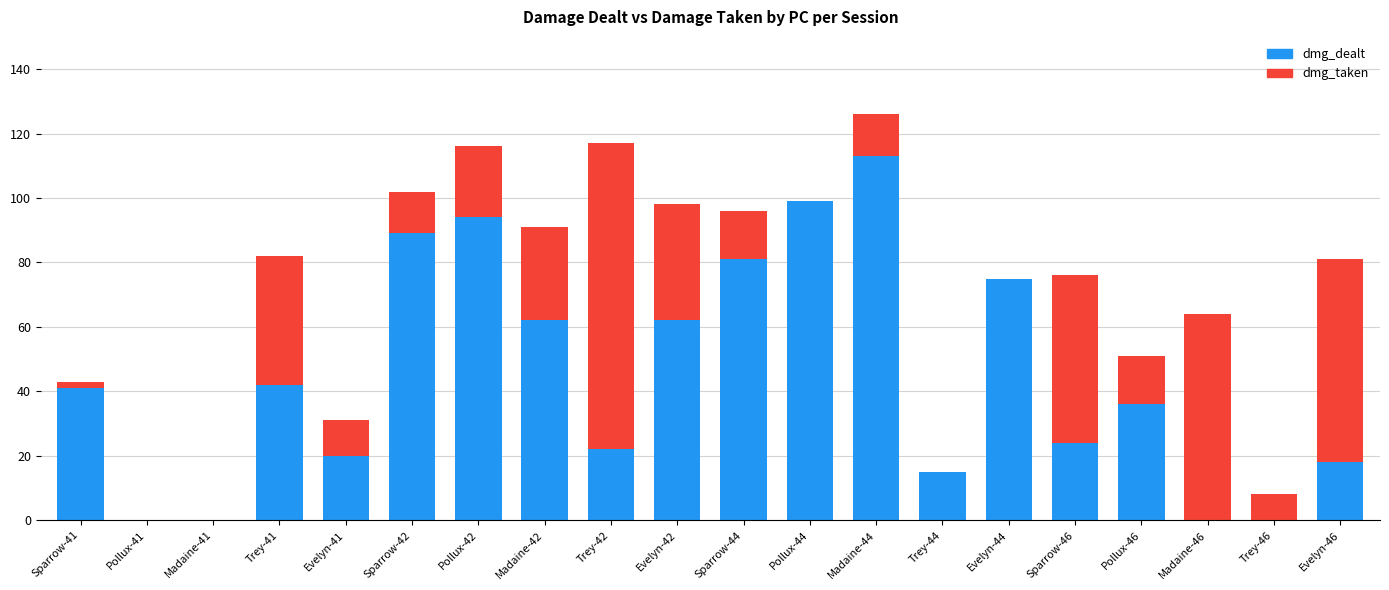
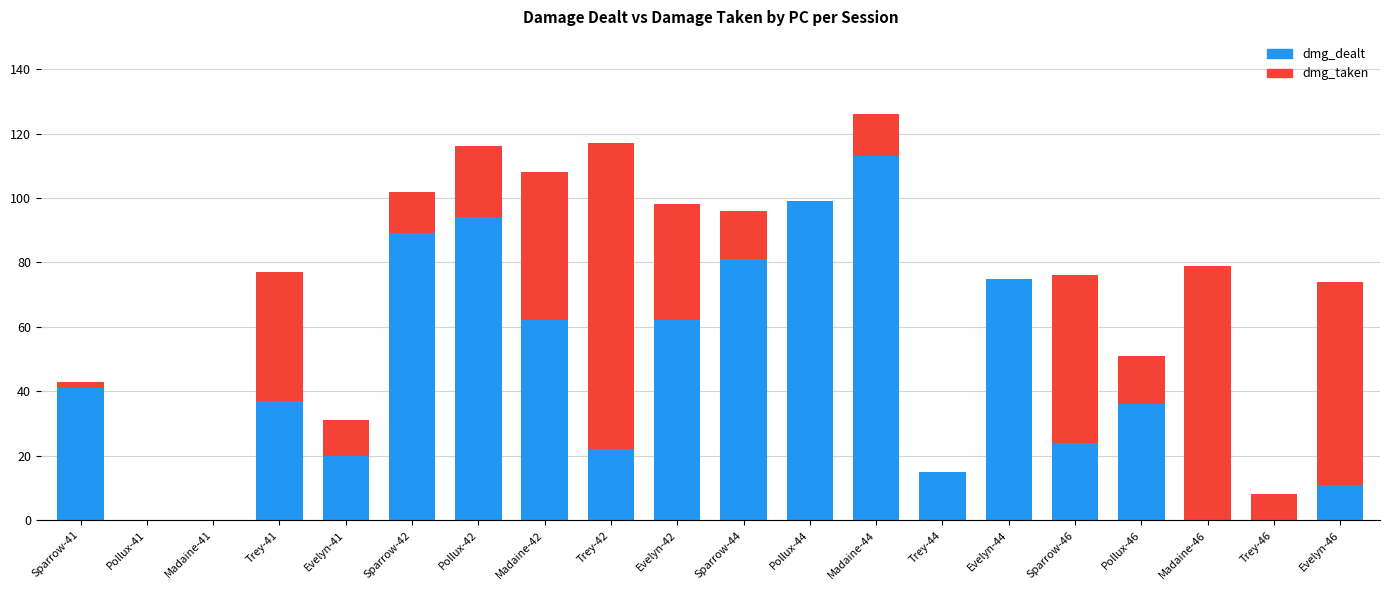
  {
    "dmg_dealt": {
      "Sparrow-41": 41,
      "Pollux-41": 0,
      "Madaine-41": 0,
-     "Trey-41": 42,
+     "Trey-41": 37,
      "Evelyn-41": 20,
      "Sparrow-42": 89,
      "Pollux-42": 94,
      "Madaine-42": 62,
      "Trey-42": 22,
      "Evelyn-42": 62,
      "Sparrow-44": 81,
      "Pollux-44": 99,
      "Madaine-44": 113,
      "Trey-44": 15,
      "Evelyn-44": 75,
      "Sparrow-46": 24,
      "Pollux-46": 36,
      "Madaine-46": 0,
      "Trey-46": 0,
-     "Evelyn-46": 18
+     "Evelyn-46": 11
    },
    "dmg_taken": {
      "Sparrow-41": 2,
      "Pollux-41": 0,
      "Madaine-41": 0,
      "Trey-41": 40,
      "Evelyn-41": 11,
      "Sparrow-42": 13,
      "Pollux-42": 22,
-     "Madaine-42": 29,
+     "Madaine-42": 46,
      "Trey-42": 95,
      "Evelyn-42": 36,
      "Sparrow-44": 15,
      "Pollux-44": 0,
      "Madaine-44": 13,
      "Trey-44": 0,
      "Evelyn-44": 0,
      "Sparrow-46": 52,
      "Pollux-46": 15,
-     "Madaine-46": 64,
+     "Madaine-46": 79,
      "Trey-46": 8,
      "Evelyn-46": 63
    }
  }
